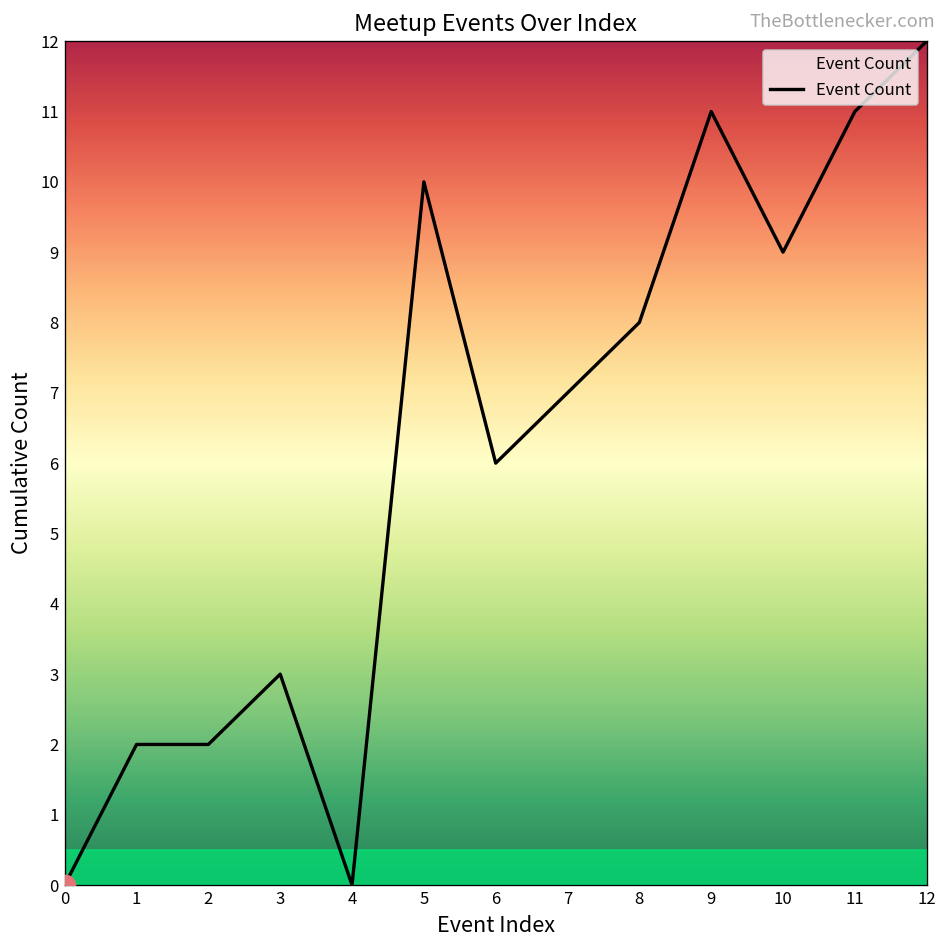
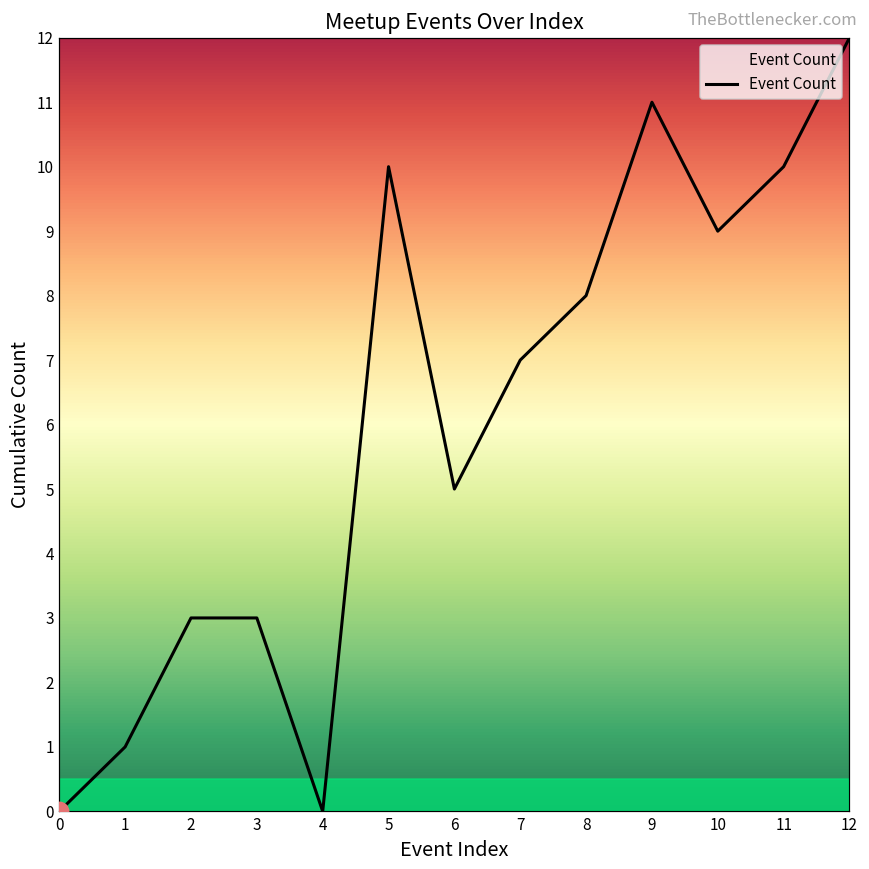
  {
    "Event Count": {
-     "1": 2,
-     "2": 2,
+     "1": 1,
+     "2": 3,
      "3": 3,
      "5": 10,
-     "6": 6,
+     "6": 5,
      "7": 7,
      "8": 8,
      "9": 11,
      "10": 9,
-     "11": 11,
+     "11": 10,
      "12": 12
    }
  }
